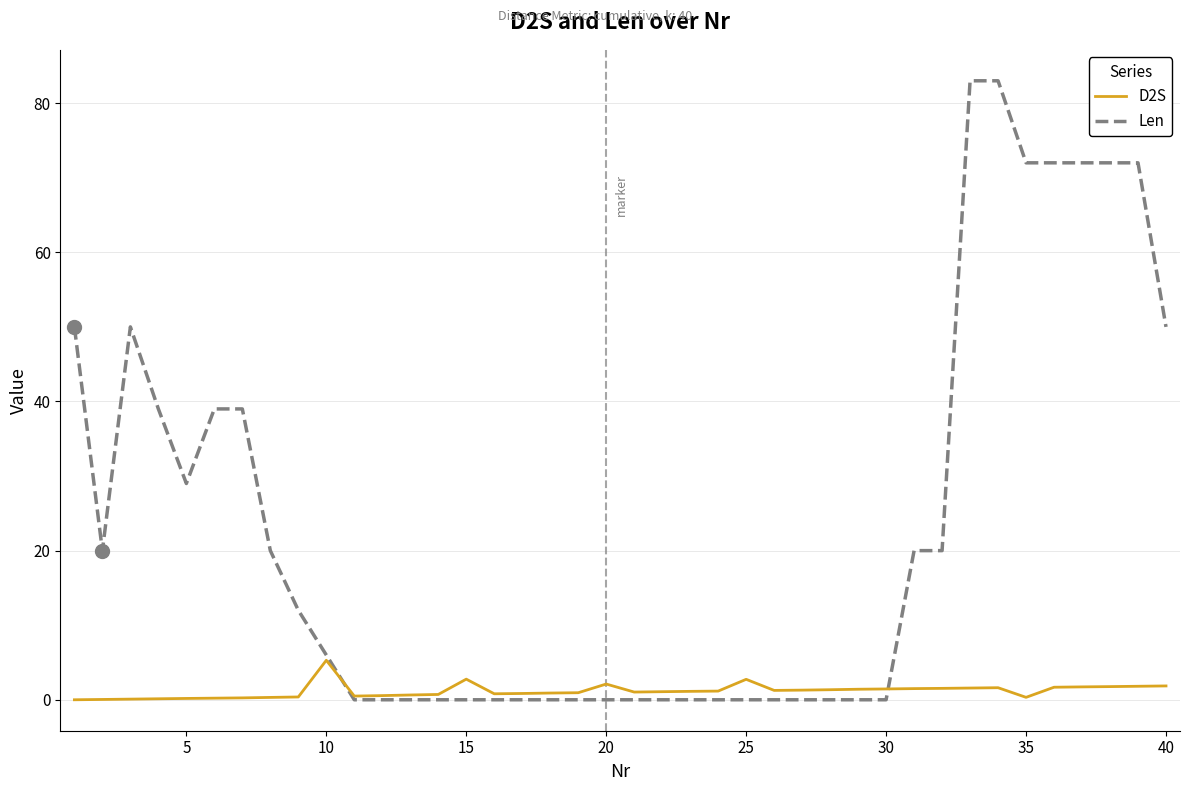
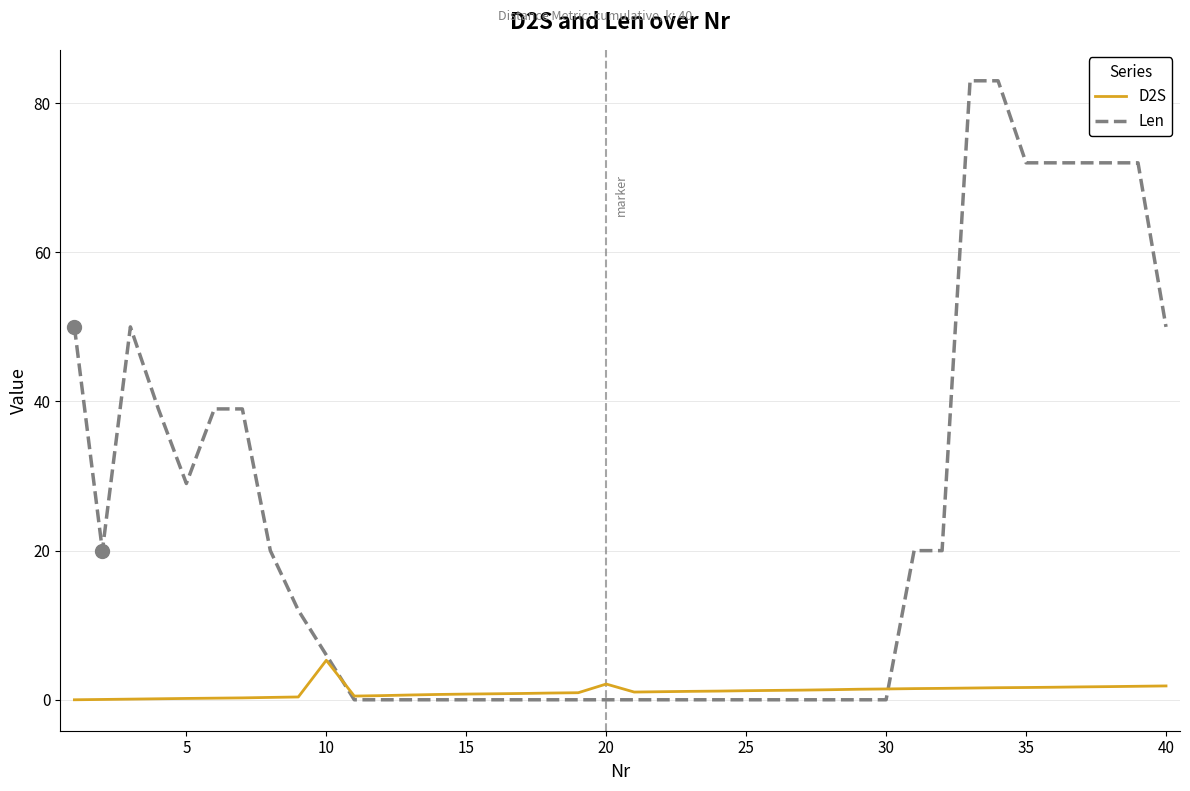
  {
    "D2S": {
      "5": 0,
      "10": 5,
-     "15": 3,
+     "15": 1,
      "20": 2,
-     "25": 3,
+     "25": 1,
      "30": 1,
-     "35": 0,
+     "35": 2,
      "40": 2
    }
  }
